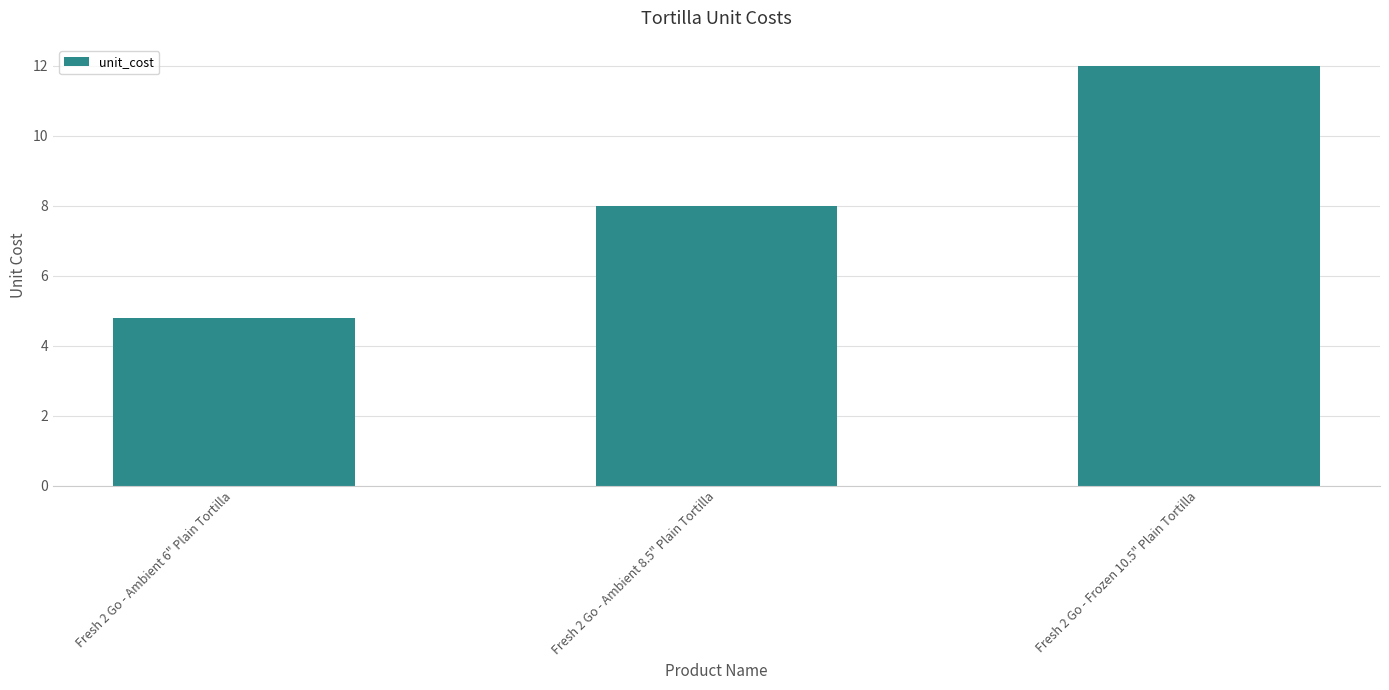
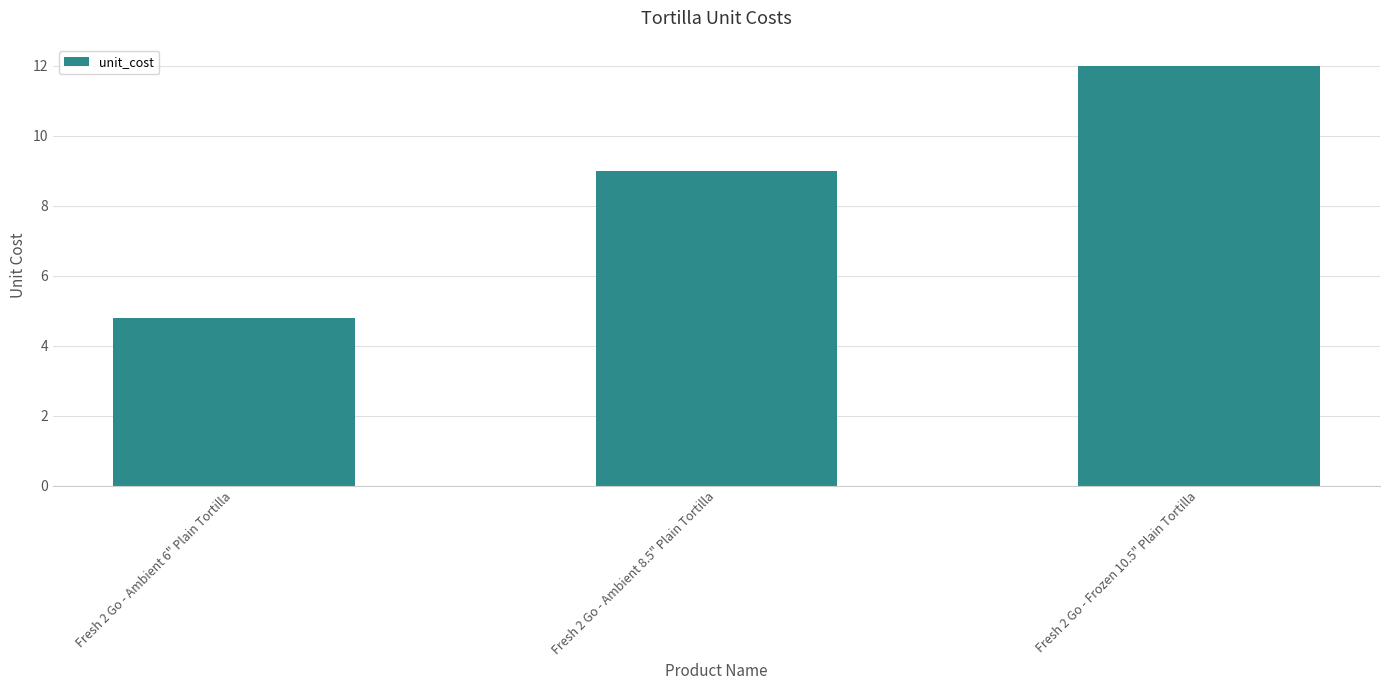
  {
    "Fresh 2 Go - Ambient 6\" Plain Tortilla": 4.8,
-   "Fresh 2 Go - Ambient 8.5\" Plain Tortilla": 8,
+   "Fresh 2 Go - Ambient 8.5\" Plain Tortilla": 9,
    "Fresh 2 Go - Frozen 10.5\" Plain Tortilla": 12
  }
